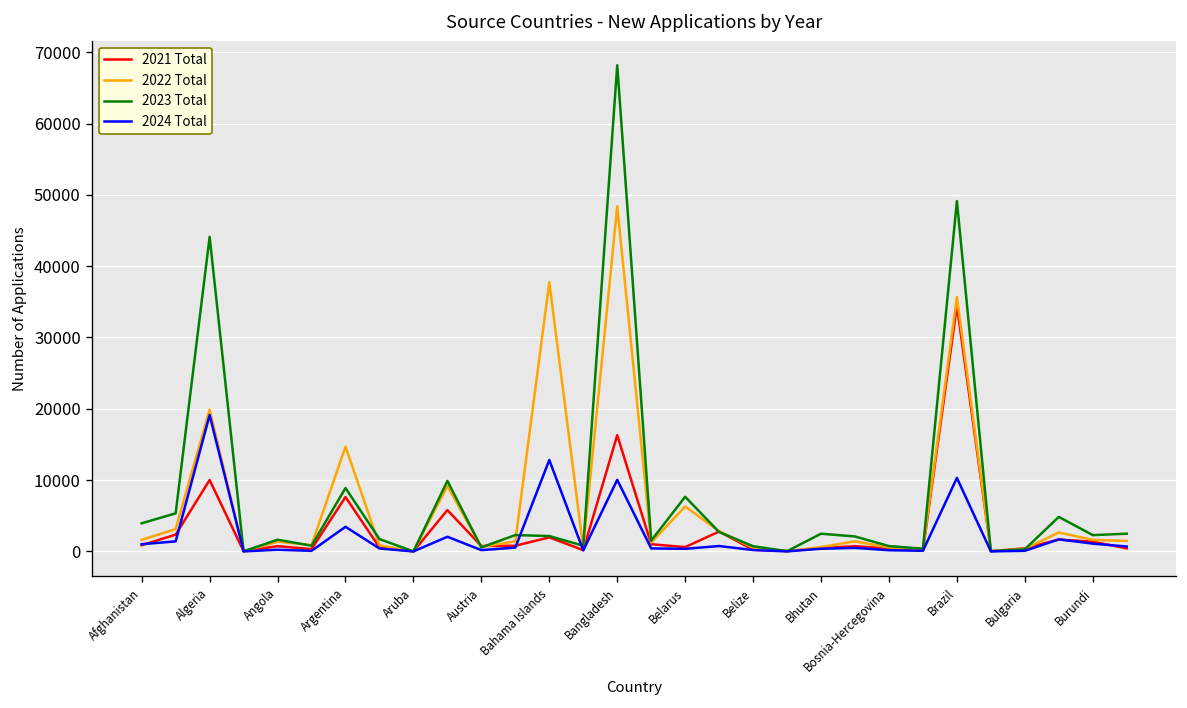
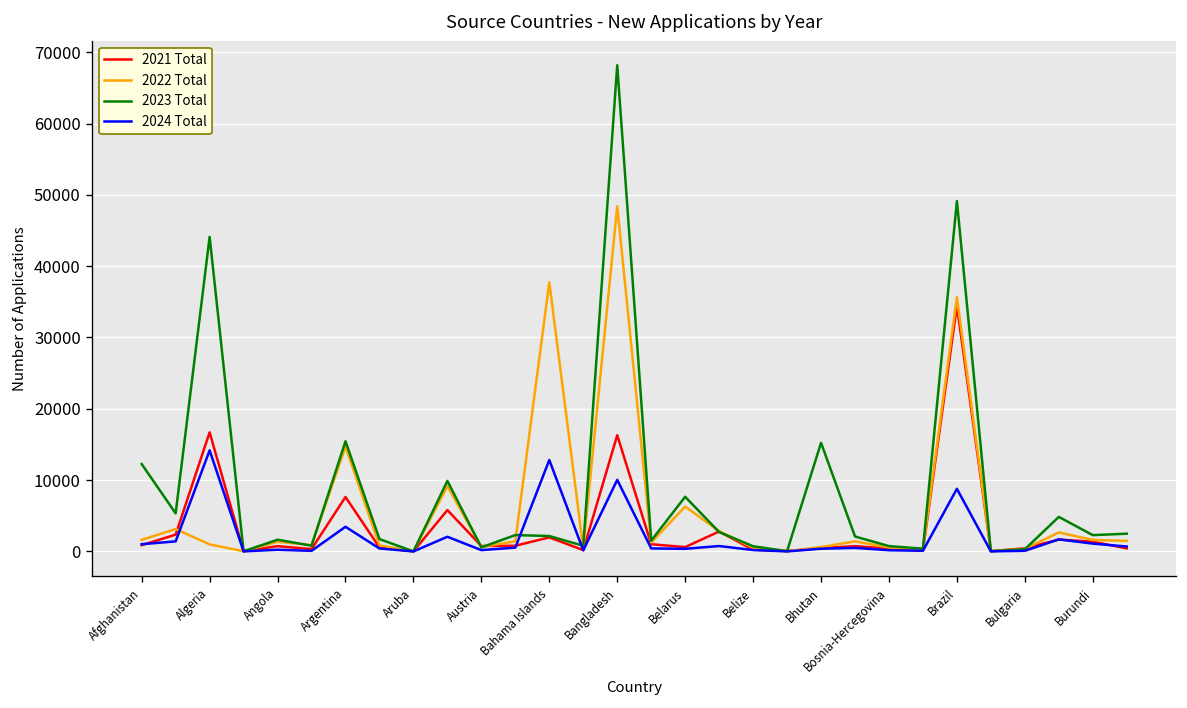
  {
    "2021 Total": {
-     "Algeria": 10000,
+     "Algeria": 17000,
      "Angola": 1000,
      "Argentina": 8000,
      "Bangladesh": 16000,
      "Brazil": 34000
    },
    "2022 Total": {
      "Afghanistan": 2000,
-     "Algeria": 20000,
+     "Algeria": 1000,
      "Argentina": 15000,
      "Bahama Islands": 38000,
      "Bangladesh": 48000,
      "Belarus": 6000,
      "Brazil": 36000
    },
    "2023 Total": {
-     "Afghanistan": 4000,
+     "Afghanistan": 12000,
      "Algeria": 44000,
-     "Argentina": 9000,
+     "Argentina": 15000,
      "Bangladesh": 68000,
      "Belarus": 8000,
-     "Bhutan": 2000,
+     "Bhutan": 15000,
      "Brazil": 49000,
      "Burundi": 2000
    },
    "2024 Total": {
-     "Algeria": 19000,
+     "Algeria": 14000,
      "Angola": 0,
      "Argentina": 3000,
      "Bahama Islands": 13000,
      "Bangladesh": 10000,
-     "Brazil": 10000
+     "Brazil": 9000
    }
  }
